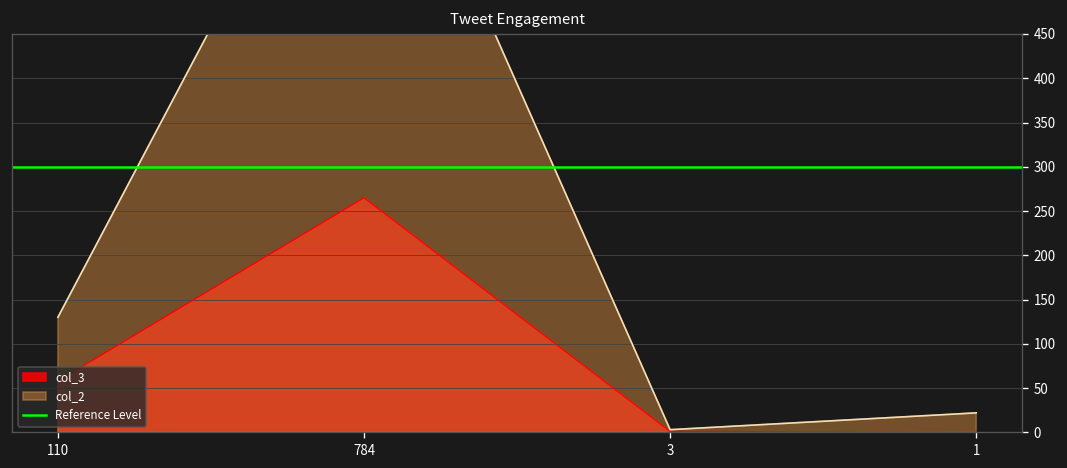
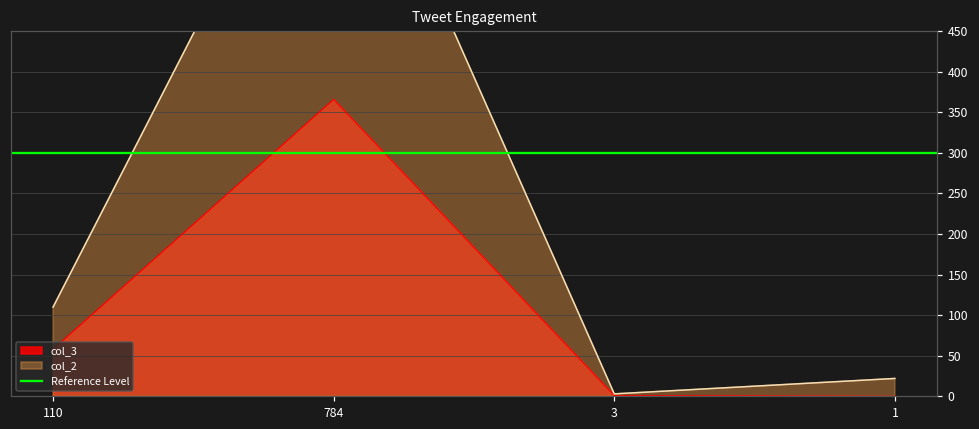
  {
    "col_3": {
-     "784": 270,
+     "784": 370,
      "1": 0
    },
    "col_2": {
-     "110": 130,
+     "110": 110,
      "1": 20
    }
  }
